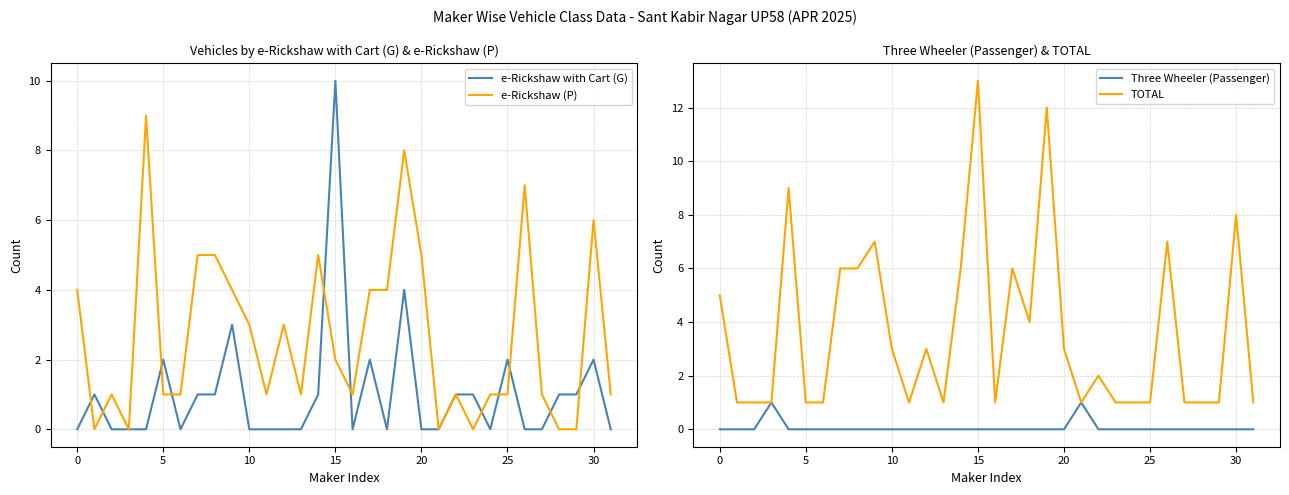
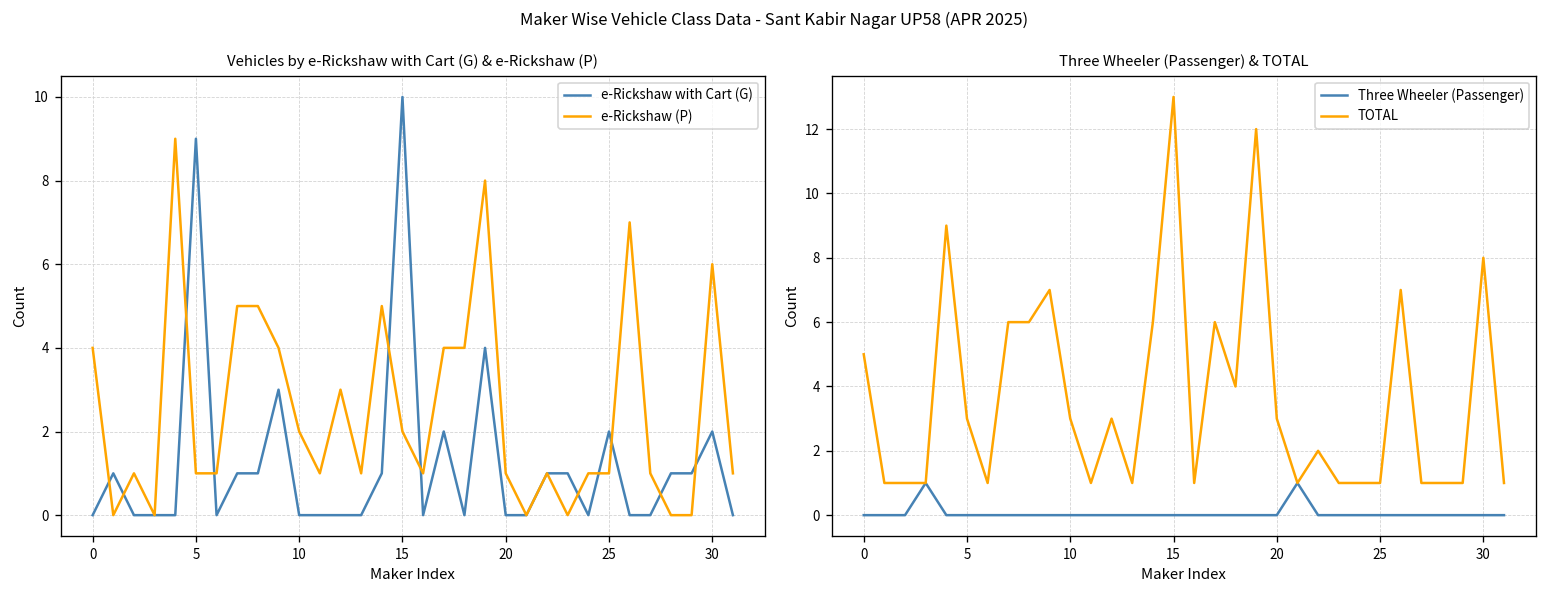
  {
    "Vehicles by e-Rickshaw with Cart (G) & e-Rickshaw (P)": {
      "e-Rickshaw with Cart (G)": {
        "0": 0,
-       "5": 2,
+       "5": 9,
        "10": 0,
        "15": 10,
        "20": 0,
        "25": 2,
        "30": 2
      },
      "e-Rickshaw (P)": {
        "0": 4,
        "5": 1,
-       "10": 3,
+       "10": 2,
        "15": 2,
-       "20": 5,
+       "20": 1,
        "25": 1,
        "30": 6
      }
    },
    "Three Wheeler (Passenger) & TOTAL": {
      "Three Wheeler (Passenger)": {
        "0": 0,
        "5": 0,
        "10": 0,
        "15": 0,
        "20": 0,
        "25": 0,
        "30": 0
      },
      "TOTAL": {
        "0": 5,
-       "5": 1,
+       "5": 3,
        "10": 3,
        "15": 13,
        "20": 3,
        "25": 1,
        "30": 8
      }
    }
  }
